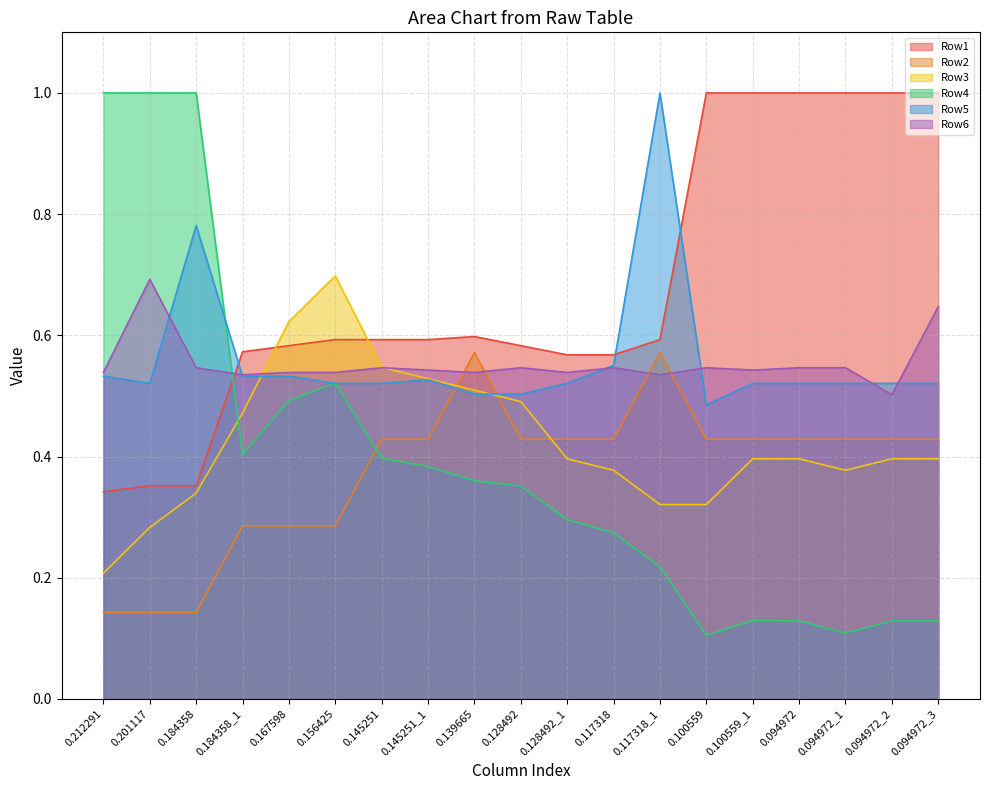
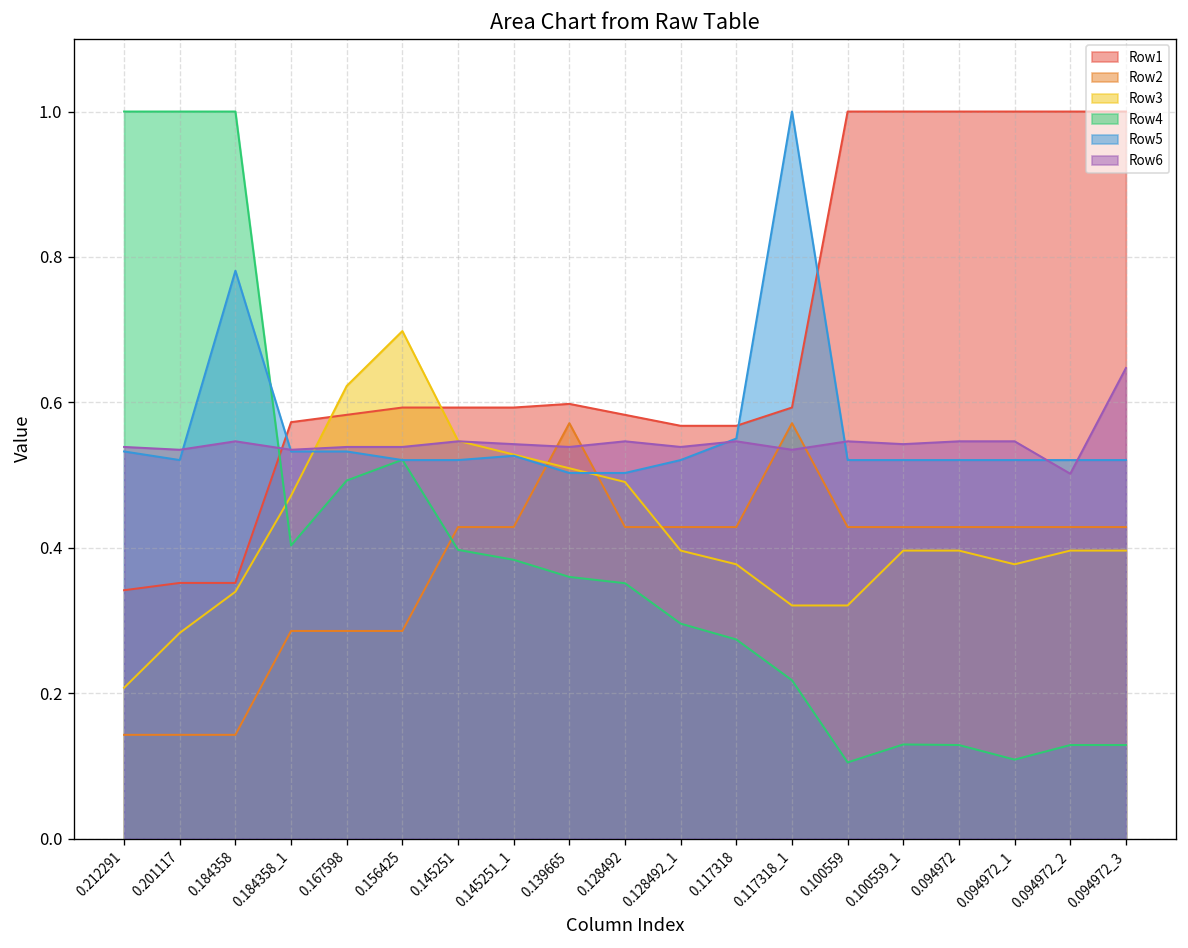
  {
    "Row4": {
      "0.212291": 1.00,
      "0.201117": 1.00,
      "0.184358": 1.00,
      "0.184358_1": 0.40,
      "0.167598": 0.49,
      "0.145251": 0.40,
      "0.145251_1": 0.38,
      "0.139665": 0.36,
      "0.128492": 0.35,
      "0.128492_1": 0.30,
      "0.117318": 0.27,
      "0.117318_1": 0.22,
      "0.100559": 0.10,
      "0.100559_1": 0.13,
      "0.094972": 0.13,
      "0.094972_1": 0.11,
      "0.094972_2": 0.13,
      "0.094972_3": 0.13
    },
    "Row5": {
      "0.212291": 0.53,
      "0.201117": 0.52,
      "0.184358": 0.78,
      "0.167598": 0.53,
      "0.145251": 0.52,
      "0.139665": 0.50,
      "0.128492": 0.50,
      "0.128492_1": 0.52,
      "0.117318_1": 1.00,
-     "0.100559": 0.49,
+     "0.100559": 0.52,
      "0.100559_1": 0.52,
      "0.094972": 0.52,
      "0.094972_1": 0.52,
      "0.094972_2": 0.52,
      "0.094972_3": 0.52
    },
    "Row6": {
      "0.212291": 0.54,
-     "0.201117": 0.69,
+     "0.201117": 0.53,
      "0.184358": 0.55,
      "0.167598": 0.54,
      "0.156425": 0.54,
      "0.145251_1": 0.54,
      "0.139665": 0.54,
      "0.128492": 0.55,
      "0.128492_1": 0.54,
      "0.117318_1": 0.53,
      "0.100559": 0.55,
      "0.100559_1": 0.54,
      "0.094972": 0.55,
      "0.094972_1": 0.55,
      "0.094972_2": 0.50,
      "0.094972_3": 0.65
    }
  }
